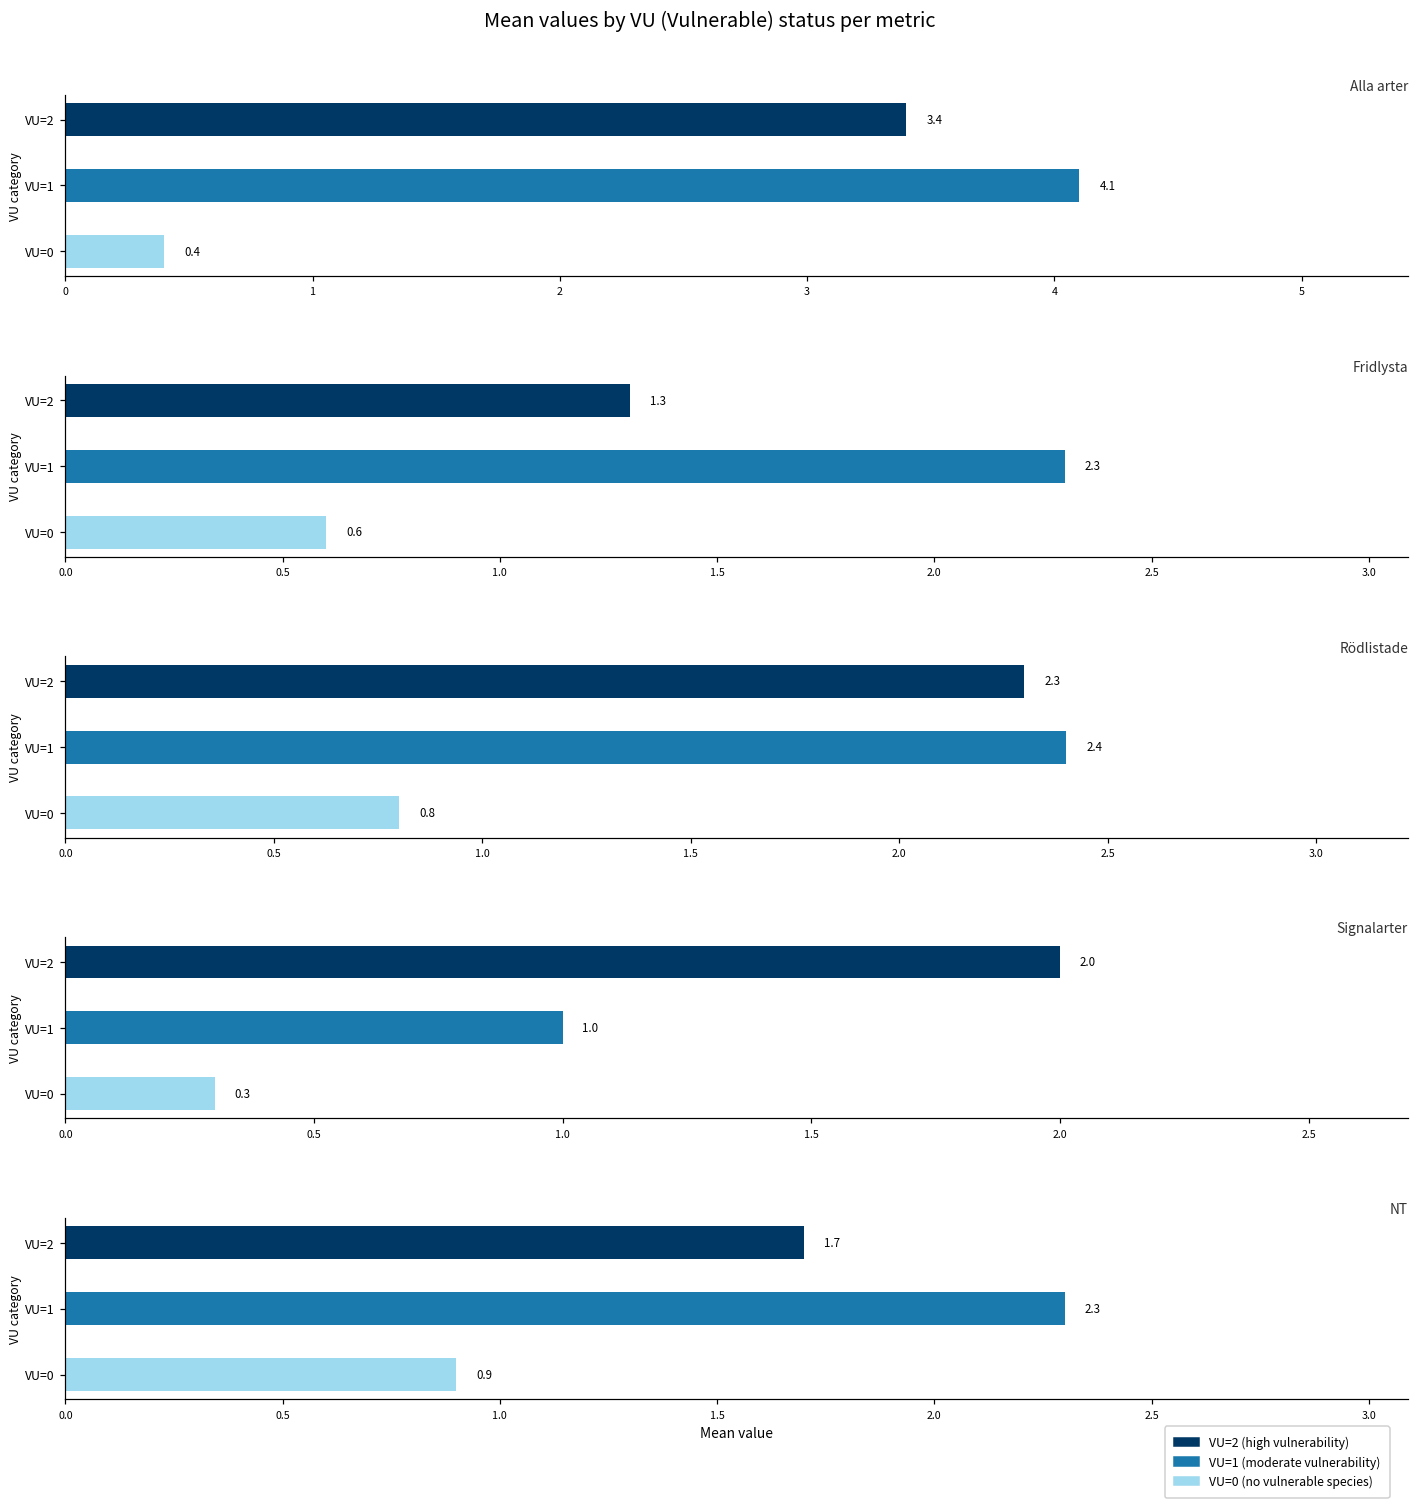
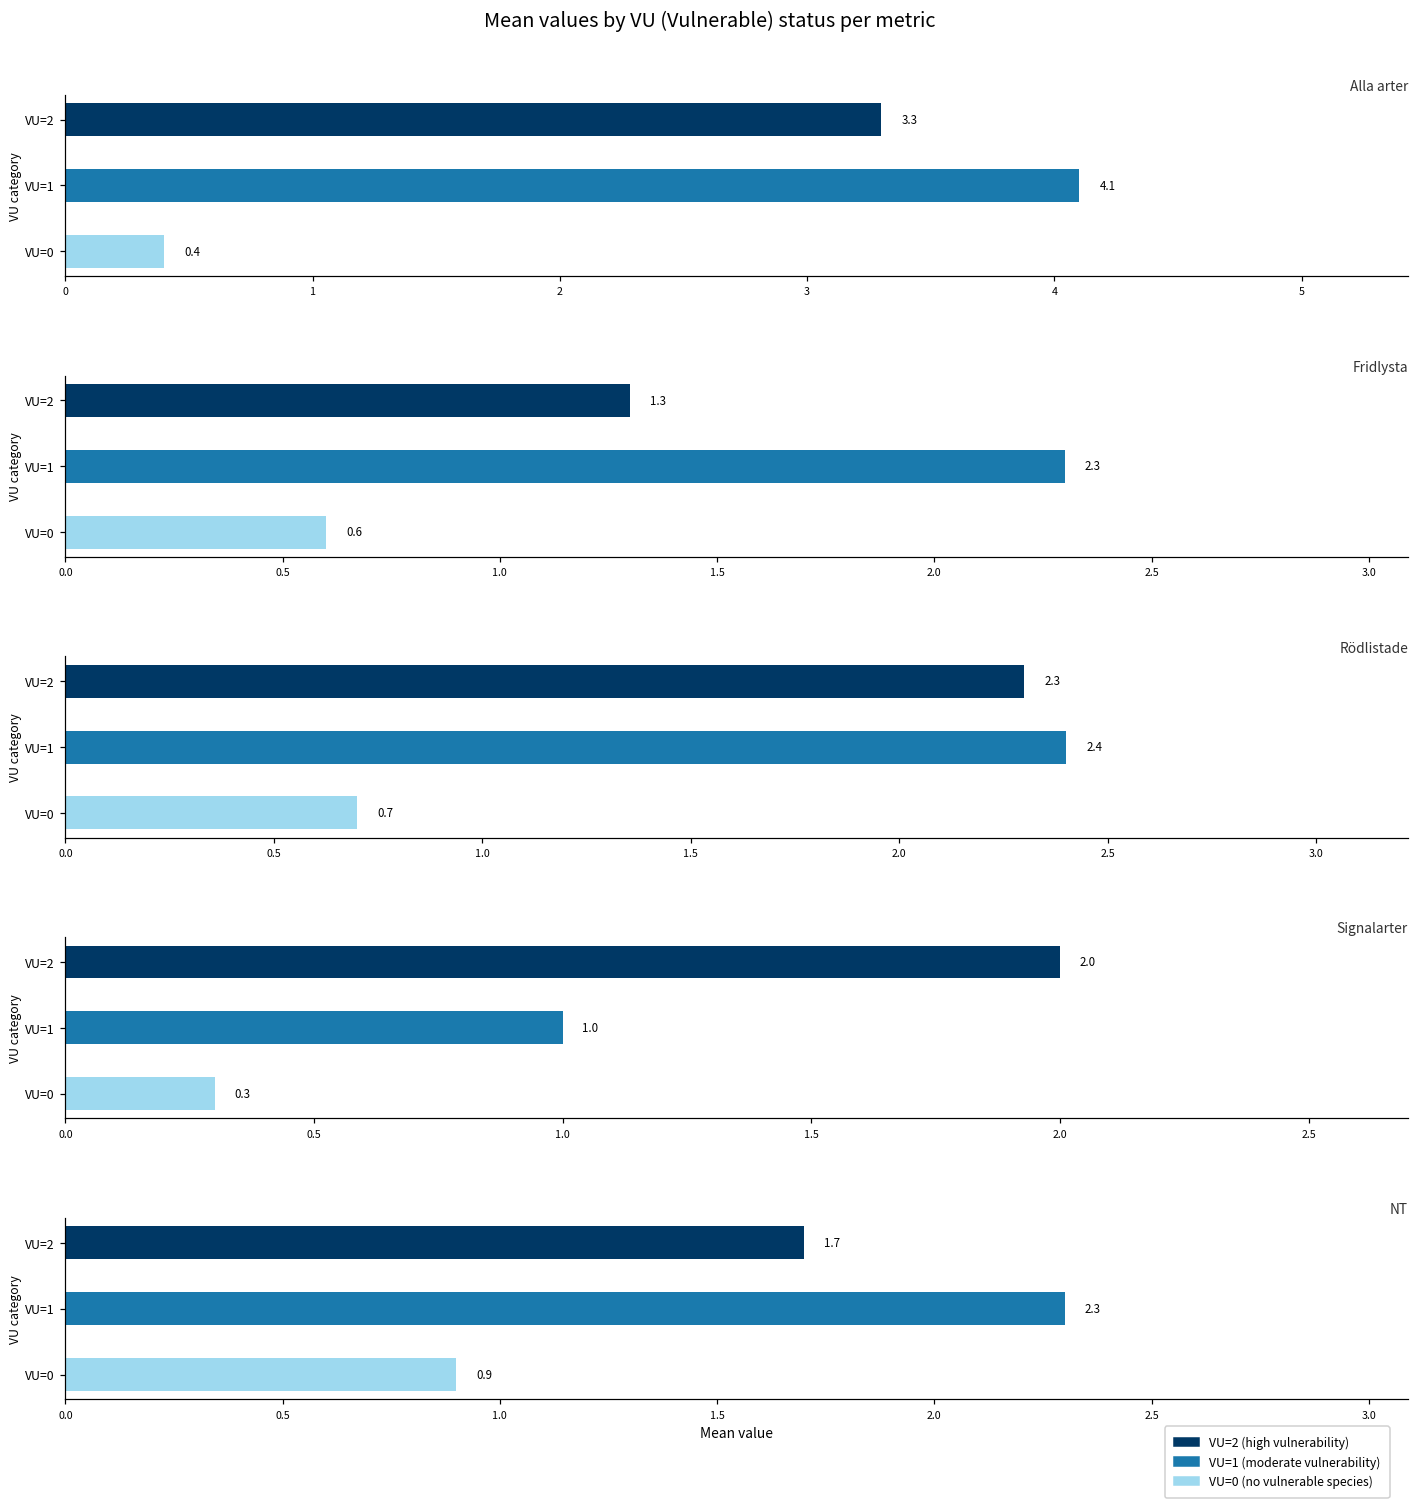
  {
    "Alla arter": {
-     "VU=2": 3.4,
+     "VU=2": 3.3,
      "VU=1": 4.1,
      "VU=0": 0.4
    },
    "Fridlysta": {
      "VU=2": 1.3,
      "VU=1": 2.3,
      "VU=0": 0.6
    },
    "Rödlistade": {
      "VU=2": 2.3,
      "VU=1": 2.4,
-     "VU=0": 0.8
+     "VU=0": 0.7
    },
    "Signalarter": {
      "VU=2": 2.0,
      "VU=1": 1.0,
      "VU=0": 0.3
    },
    "NT": {
      "VU=2": 1.7,
      "VU=1": 2.3,
      "VU=0": 0.9
    }
  }
